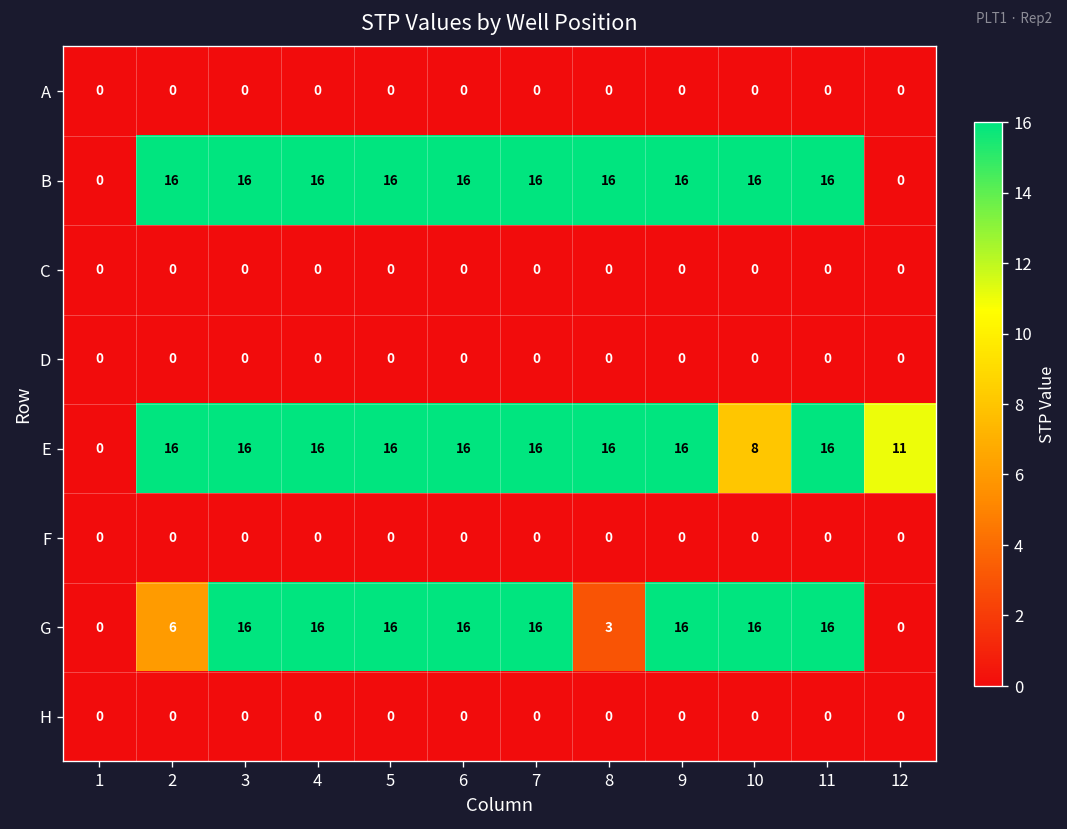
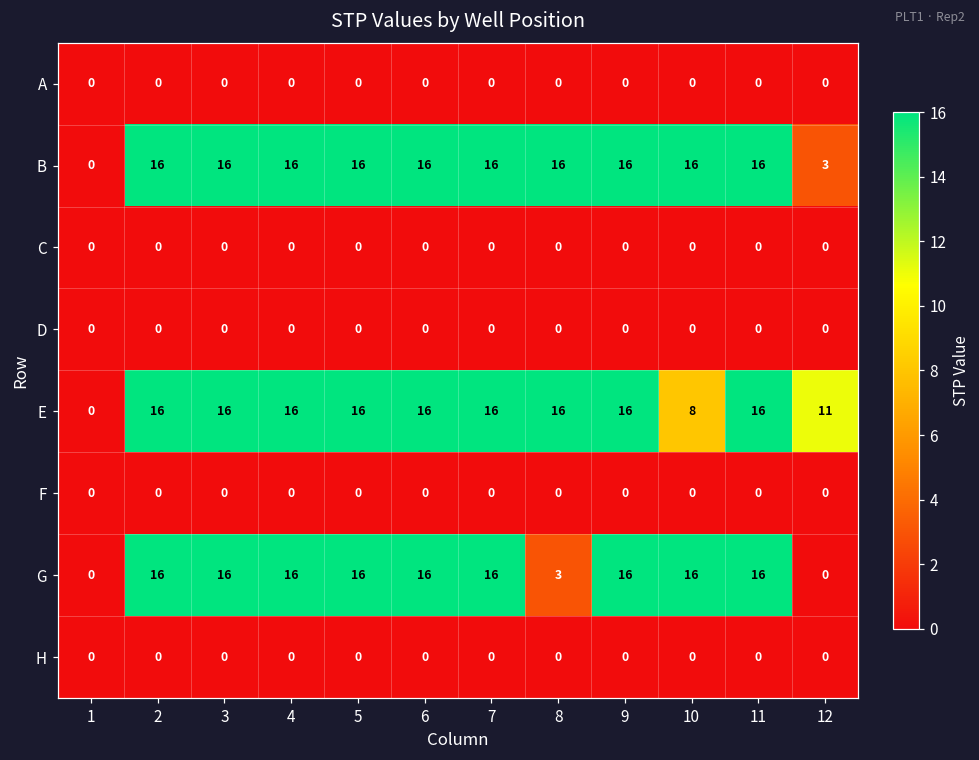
  {
    "A": {
      "1": 0,
      "2": 0,
      "3": 0,
      "4": 0,
      "5": 0,
      "6": 0,
      "7": 0,
      "8": 0,
      "9": 0,
      "10": 0,
      "11": 0,
      "12": 0
    },
    "B": {
      "1": 0,
      "2": 16,
      "3": 16,
      "4": 16,
      "5": 16,
      "6": 16,
      "7": 16,
      "8": 16,
      "9": 16,
      "10": 16,
      "11": 16,
-     "12": 0
+     "12": 3
    },
    "C": {
      "1": 0,
      "2": 0,
      "3": 0,
      "4": 0,
      "5": 0,
      "6": 0,
      "7": 0,
      "8": 0,
      "9": 0,
      "10": 0,
      "11": 0,
      "12": 0
    },
    "D": {
      "1": 0,
      "2": 0,
      "3": 0,
      "4": 0,
      "5": 0,
      "6": 0,
      "7": 0,
      "8": 0,
      "9": 0,
      "10": 0,
      "11": 0,
      "12": 0
    },
    "E": {
      "1": 0,
      "2": 16,
      "3": 16,
      "4": 16,
      "5": 16,
      "6": 16,
      "7": 16,
      "8": 16,
      "9": 16,
      "10": 8,
      "11": 16,
      "12": 11
    },
    "F": {
      "1": 0,
      "2": 0,
      "3": 0,
      "4": 0,
      "5": 0,
      "6": 0,
      "7": 0,
      "8": 0,
      "9": 0,
      "10": 0,
      "11": 0,
      "12": 0
    },
    "G": {
      "1": 0,
-     "2": 6,
+     "2": 16,
      "3": 16,
      "4": 16,
      "5": 16,
      "6": 16,
      "7": 16,
      "8": 3,
      "9": 16,
      "10": 16,
      "11": 16,
      "12": 0
    },
    "H": {
      "1": 0,
      "2": 0,
      "3": 0,
      "4": 0,
      "5": 0,
      "6": 0,
      "7": 0,
      "8": 0,
      "9": 0,
      "10": 0,
      "11": 0,
      "12": 0
    }
  }
